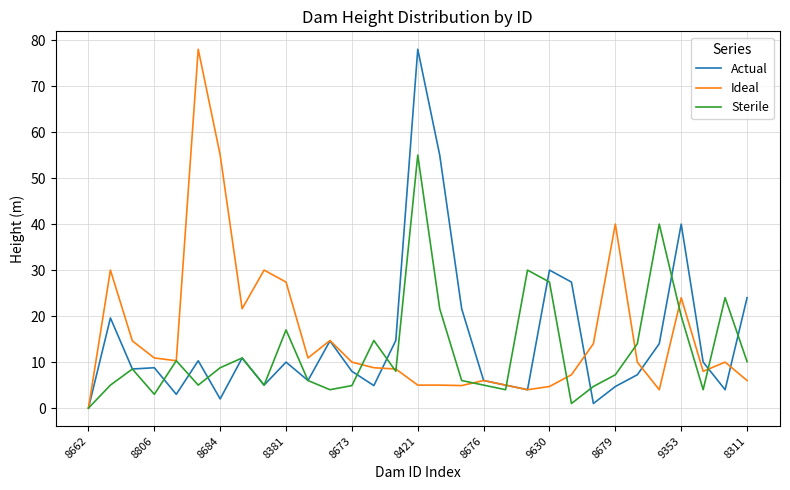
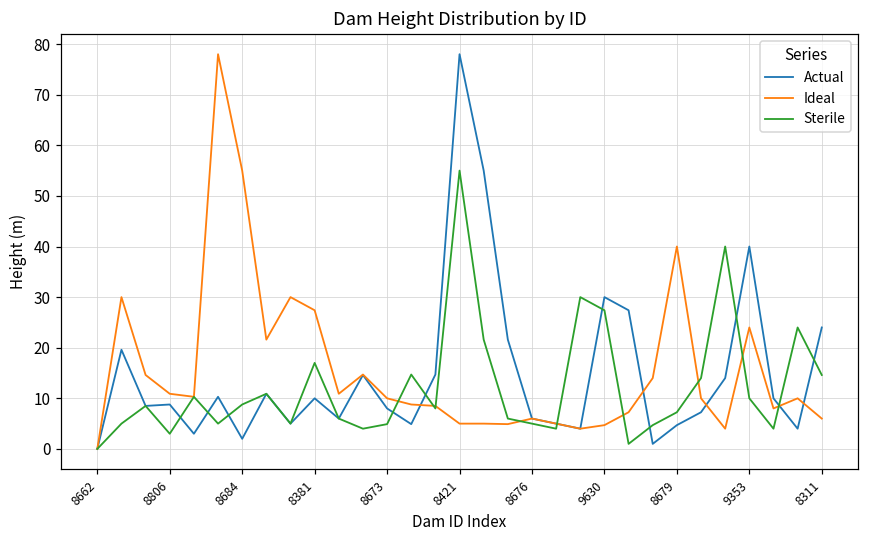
  {
    "Actual": {
      "8806": 9,
      "8684": 2,
      "8381": 10,
      "8673": 8,
      "8421": 78,
      "9630": 30,
      "8679": 5,
      "9353": 40,
      "8311": 24
    },
    "Ideal": {
      "8806": 11,
      "8684": 55,
      "8381": 27,
      "8673": 10,
      "8421": 5,
      "9630": 5,
      "8679": 40,
      "9353": 24,
      "8311": 6
    },
    "Sterile": {
      "8806": 3,
      "8684": 9,
      "8381": 17,
      "8673": 5,
      "8421": 55,
      "8676": 5,
      "9630": 27,
      "8679": 7,
-     "9353": 20,
-     "8311": 10
+     "9353": 10,
+     "8311": 15
    }
  }
